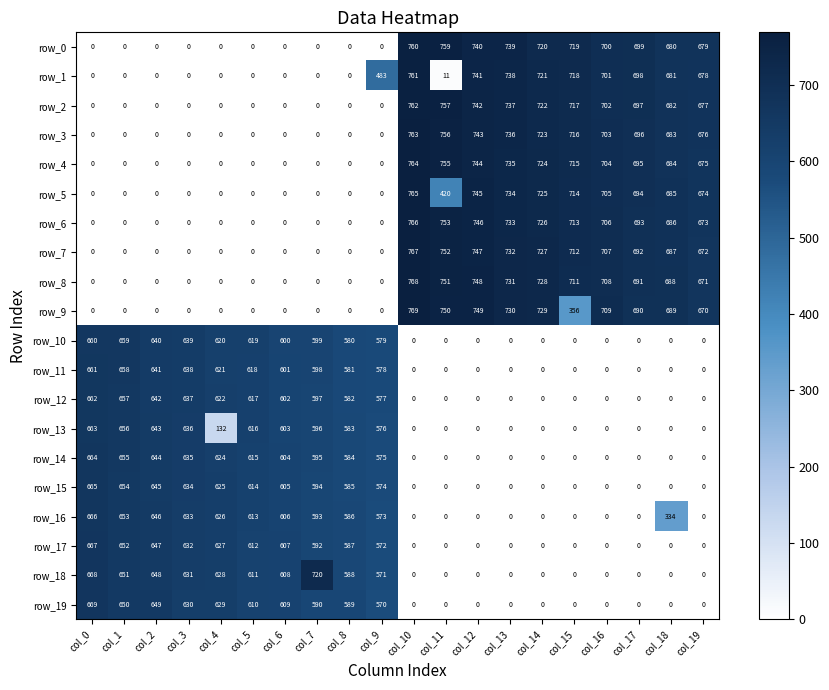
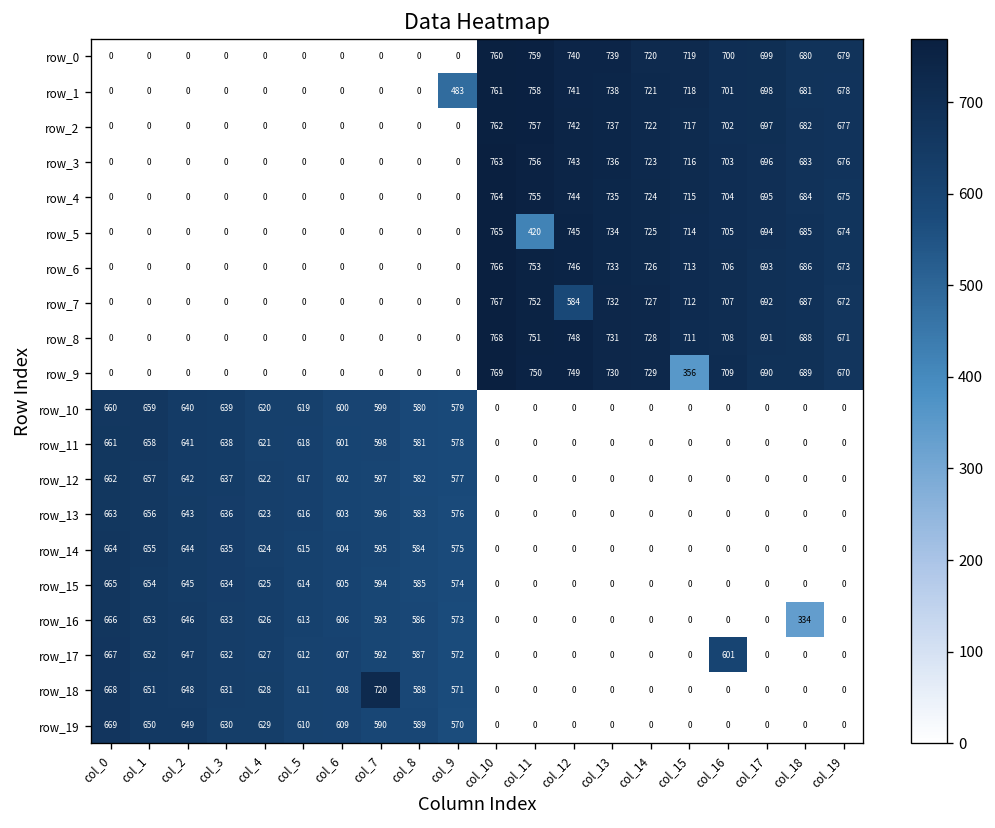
  {
    "row_1": {
      "col_0": 0,
      "col_1": 0,
      "col_2": 0,
      "col_3": 0,
      "col_4": 0,
      "col_5": 0,
      "col_6": 0,
      "col_7": 0,
      "col_8": 0,
      "col_9": 483,
      "col_10": 761,
-     "col_11": 11,
+     "col_11": 758,
      "col_12": 741,
      "col_13": 738,
      "col_14": 721,
      "col_15": 718,
      "col_16": 701,
      "col_17": 698,
      "col_18": 681,
      "col_19": 678
    },
    "row_7": {
      "col_0": 0,
      "col_1": 0,
      "col_2": 0,
      "col_3": 0,
      "col_4": 0,
      "col_5": 0,
      "col_6": 0,
      "col_7": 0,
      "col_8": 0,
      "col_9": 0,
      "col_10": 767,
      "col_11": 752,
-     "col_12": 747,
+     "col_12": 584,
      "col_13": 732,
      "col_14": 727,
      "col_15": 712,
      "col_16": 707,
      "col_17": 692,
      "col_18": 687,
      "col_19": 672
    },
    "row_13": {
      "col_0": 663,
      "col_1": 656,
      "col_2": 643,
      "col_3": 636,
-     "col_4": 132,
+     "col_4": 623,
      "col_5": 616,
      "col_6": 603,
      "col_7": 596,
      "col_8": 583,
      "col_9": 576,
      "col_10": 0,
      "col_11": 0,
      "col_12": 0,
      "col_13": 0,
      "col_14": 0,
      "col_15": 0,
      "col_16": 0,
      "col_17": 0,
      "col_18": 0,
      "col_19": 0
    },
    "row_17": {
      "col_0": 667,
      "col_1": 652,
      "col_2": 647,
      "col_3": 632,
      "col_4": 627,
      "col_5": 612,
      "col_6": 607,
      "col_7": 592,
      "col_8": 587,
      "col_9": 572,
      "col_10": 0,
      "col_11": 0,
      "col_12": 0,
      "col_13": 0,
      "col_14": 0,
      "col_15": 0,
-     "col_16": 0,
+     "col_16": 601,
      "col_17": 0,
      "col_18": 0,
      "col_19": 0
    }
  }
